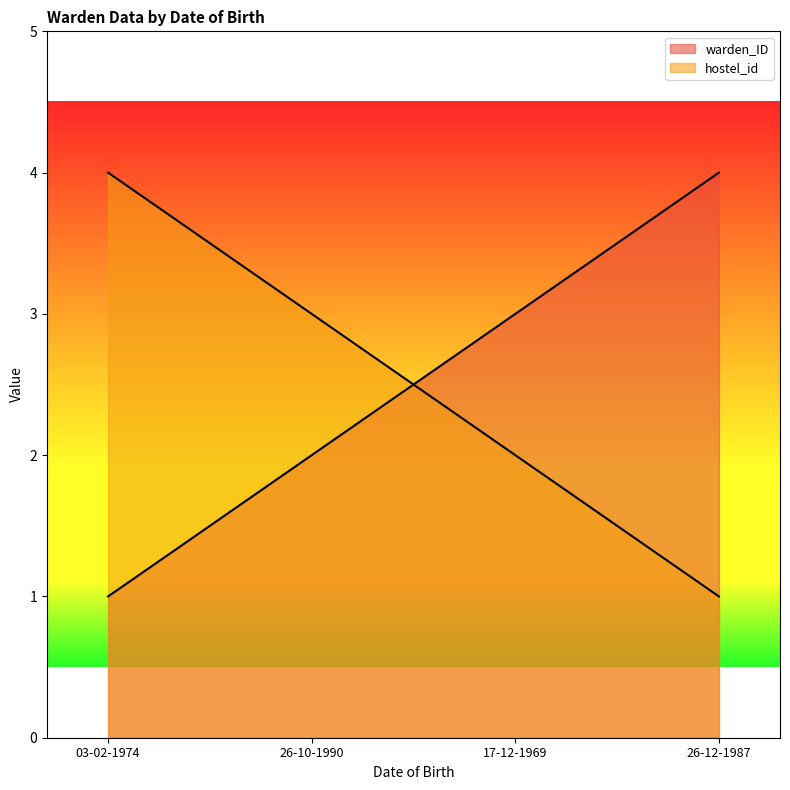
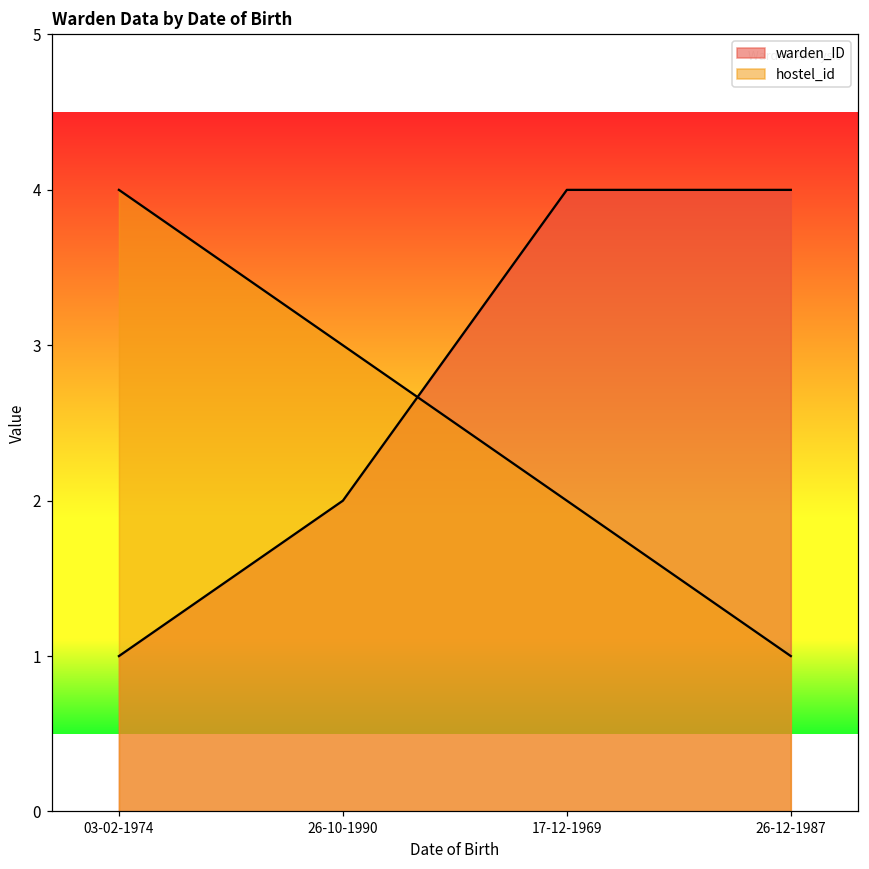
  {
    "warden_ID": {
      "03-02-1974": 1,
      "26-10-1990": 2,
-     "17-12-1969": 3,
+     "17-12-1969": 4,
      "26-12-1987": 4
    },
    "hostel_id": {
      "03-02-1974": 4,
      "26-10-1990": 3,
      "17-12-1969": 2,
      "26-12-1987": 1
    }
  }
